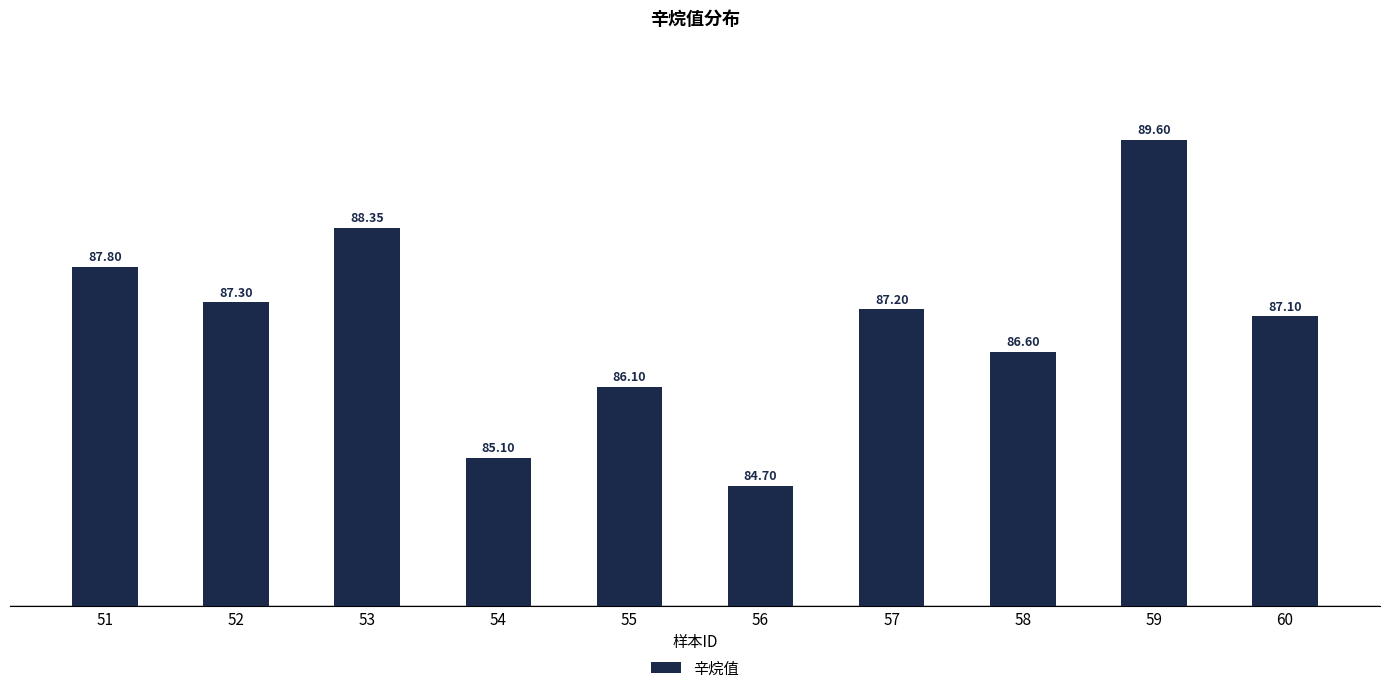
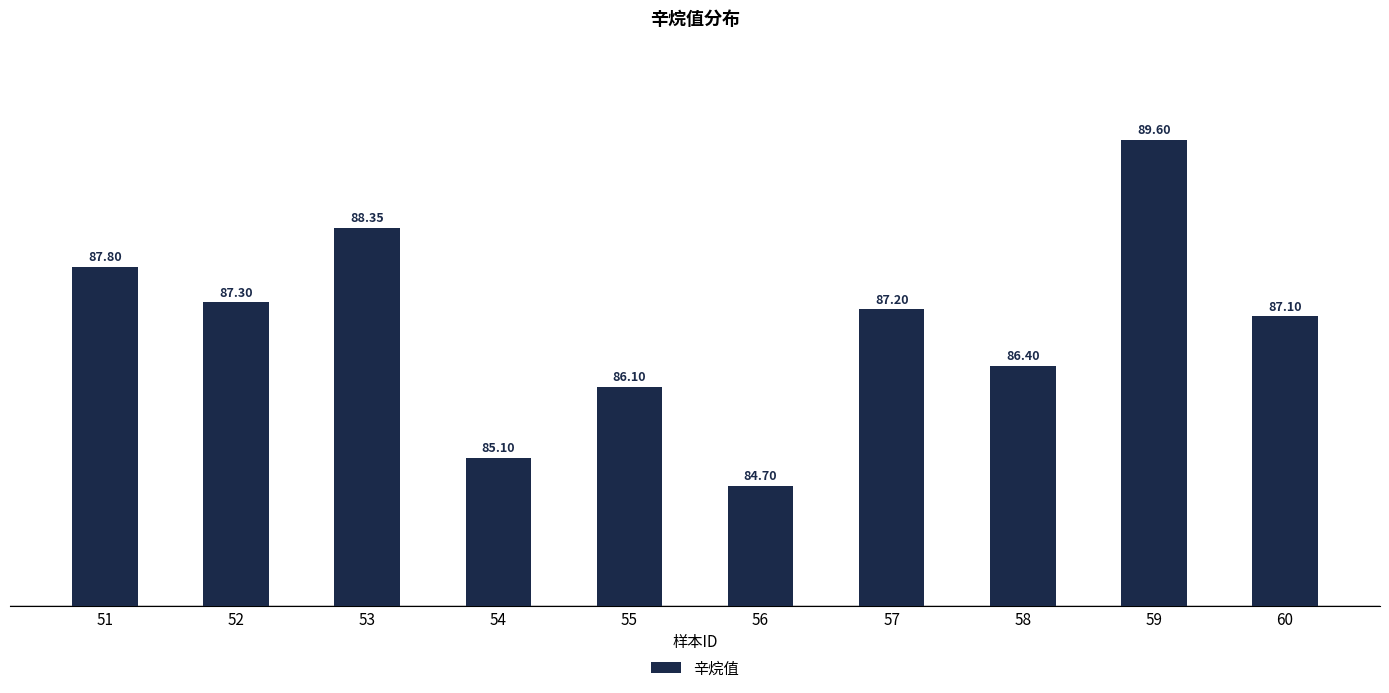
  {
    "51": 87.80,
    "52": 87.30,
    "53": 88.35,
    "54": 85.10,
    "55": 86.10,
    "56": 84.70,
    "57": 87.20,
-   "58": 86.60,
+   "58": 86.40,
    "59": 89.60,
    "60": 87.10
  }
